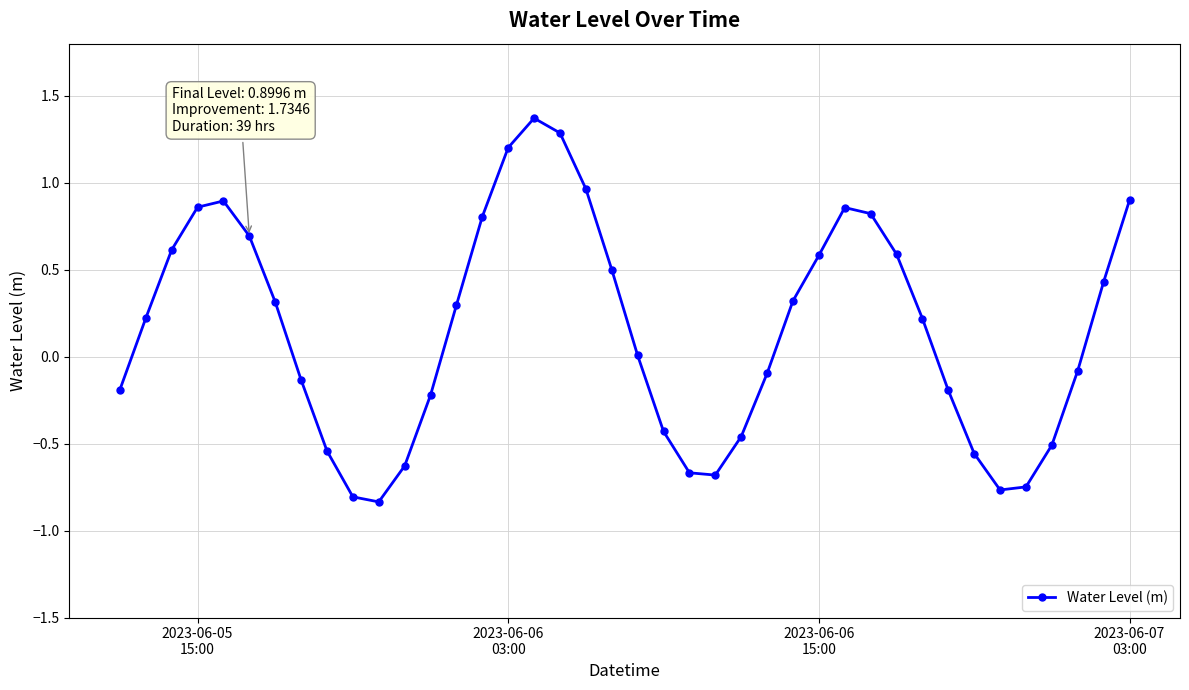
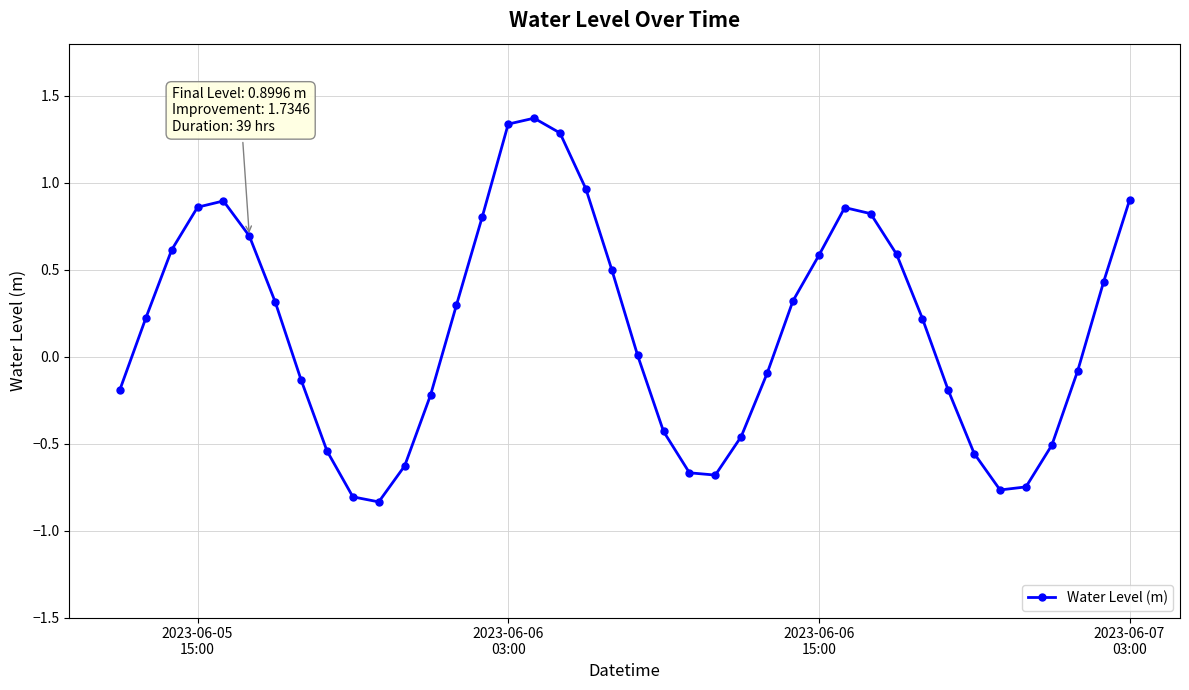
  {
-   "2023-06-06 03:00": 1.20,
+   "2023-06-06 03:00": 1.34,
    "2023-06-06 15:00": 0.58,
    "2023-06-07 03:00": 0.90
  }
